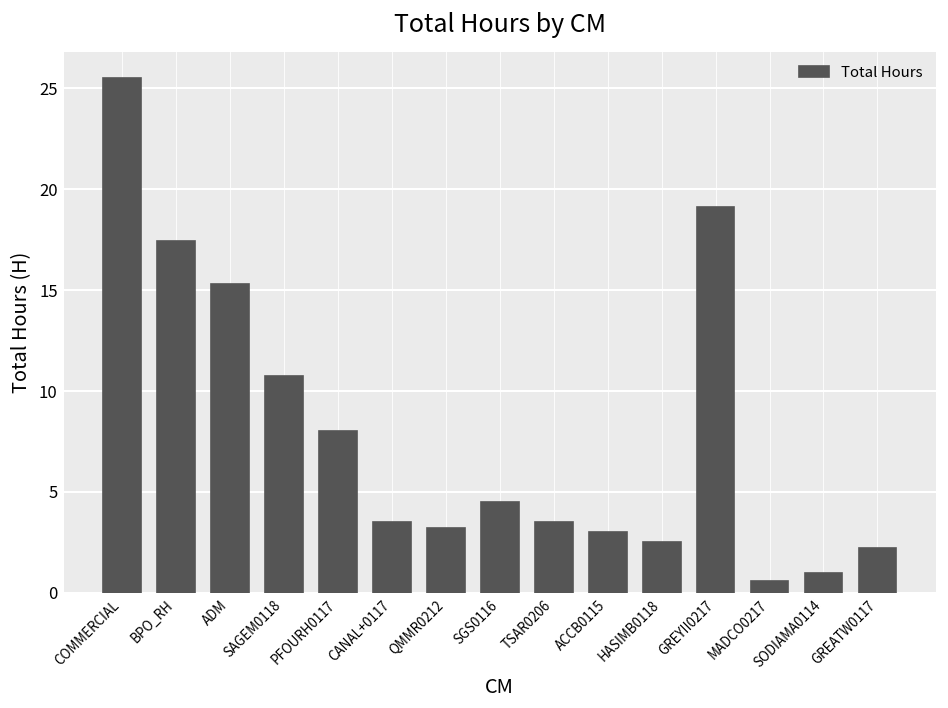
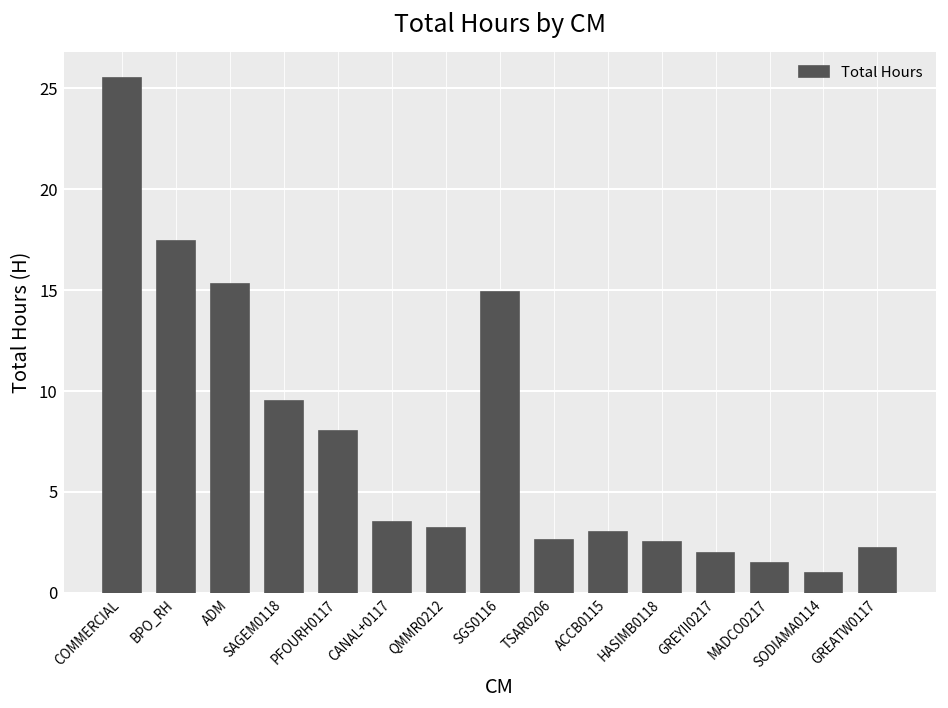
  {
    "COMMERCIAL": 25.5,
    "BPO_RH": 17.4,
    "ADM": 15.3,
-   "SAGEM0118": 10.8,
+   "SAGEM0118": 9.5,
    "PFOURH0117": 8.0,
    "CANAL+0117": 3.5,
    "QMMR0212": 3.2,
-   "SGS0116": 4.5,
-   "TSAR0206": 3.5,
+   "SGS0116": 14.9,
+   "TSAR0206": 2.6,
    "ACCB0115": 3.0,
    "HASIMB0118": 2.5,
-   "GREYII0217": 19.1,
-   "MADCO0217": 0.6,
+   "GREYII0217": 2.0,
+   "MADCO0217": 1.5,
    "SODIAMA0114": 1.0,
    "GREATW0117": 2.2
  }
